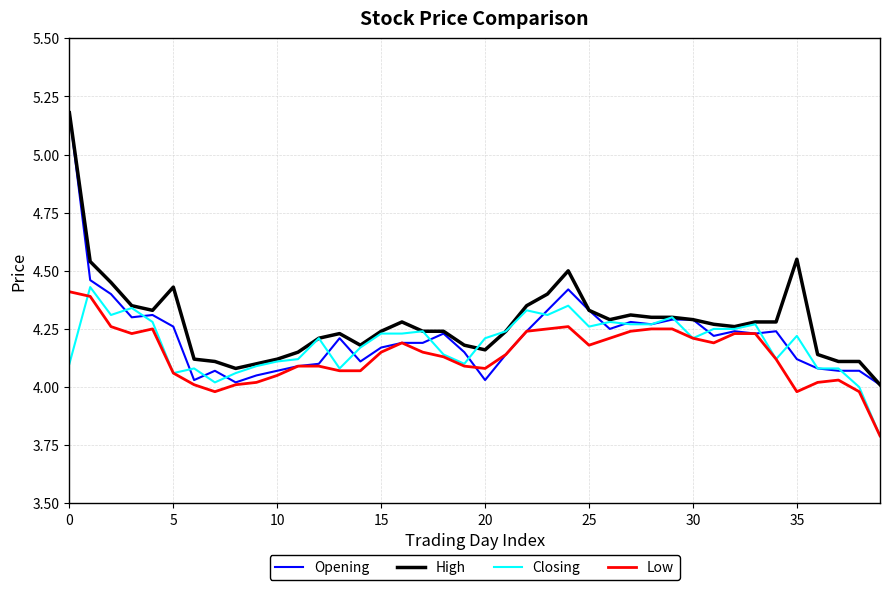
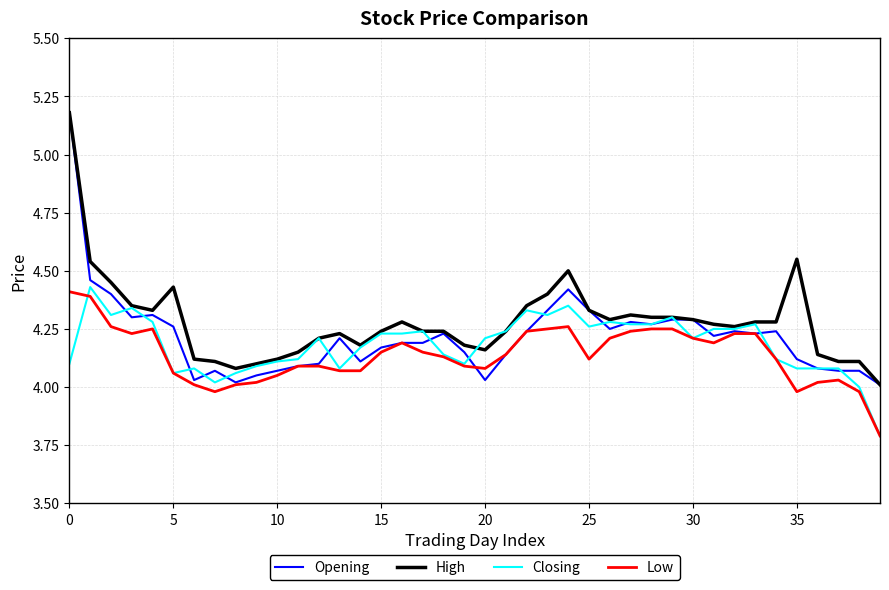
  {
    "Opening": {
      "5": 4.26,
      "10": 4.07,
      "15": 4.17,
      "20": 4.03,
      "35": 4.12
    },
    "High": {
      "5": 4.43,
      "20": 4.16,
      "35": 4.55
    },
    "Closing": {
      "0": 4.10,
      "20": 4.21,
      "25": 4.26,
-     "35": 4.22
+     "35": 4.08
    },
    "Low": {
      "0": 4.41,
      "10": 4.05,
      "15": 4.15,
      "20": 4.08,
-     "25": 4.18,
+     "25": 4.12,
      "35": 3.98
    }
  }
